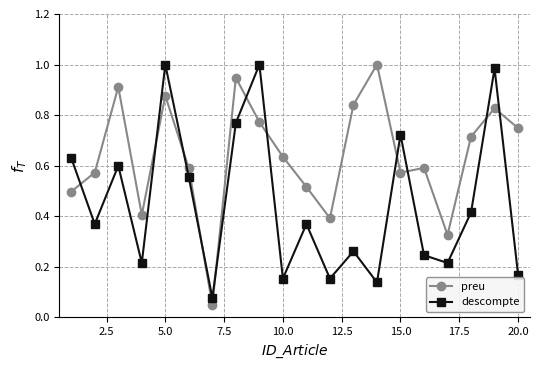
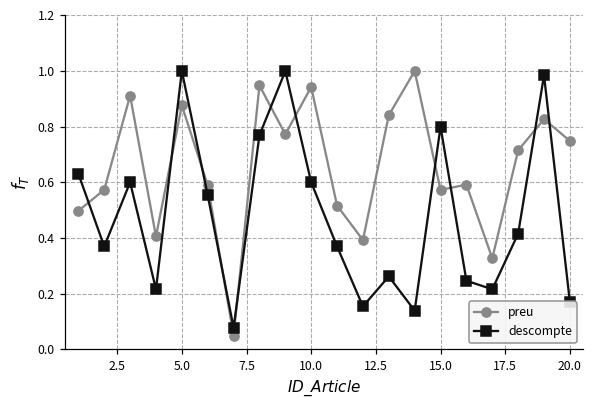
  {
    "preu": {
      "5.0": 0.88,
-     "10.0": 0.64,
+     "10.0": 0.94,
      "15.0": 0.57,
      "20.0": 0.75
    },
    "descompte": {
      "5.0": 1.00,
-     "10.0": 0.15,
-     "15.0": 0.72,
+     "10.0": 0.60,
+     "15.0": 0.80,
      "20.0": 0.17
    }
  }
